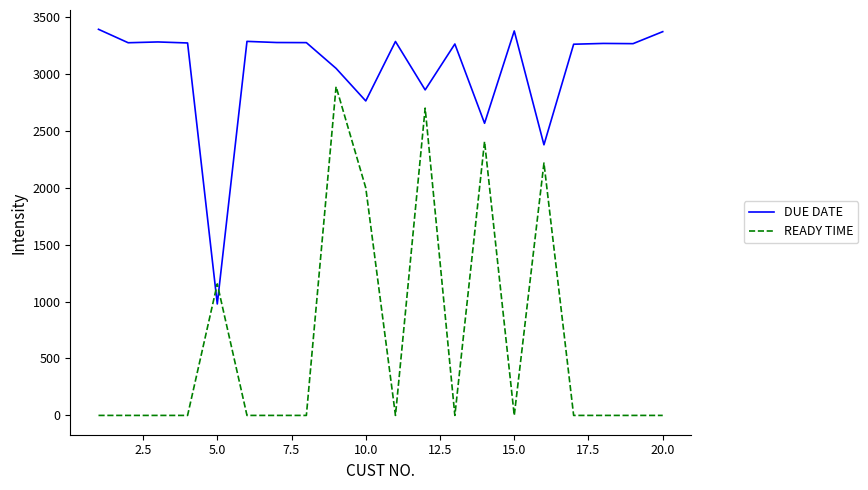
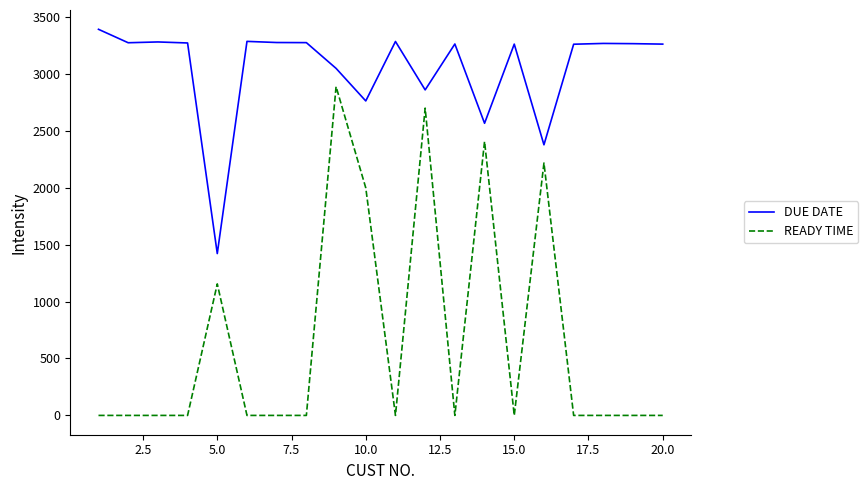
  {
    "DUE DATE": {
-     "5.0": 980,
+     "5.0": 1420,
      "10.0": 2760,
-     "15.0": 3380,
-     "20.0": 3370
+     "15.0": 3260,
+     "20.0": 3260
    },
    "READY TIME": {
      "5.0": 1150,
      "10.0": 2000,
      "15.0": 0,
      "20.0": 0
    }
  }
